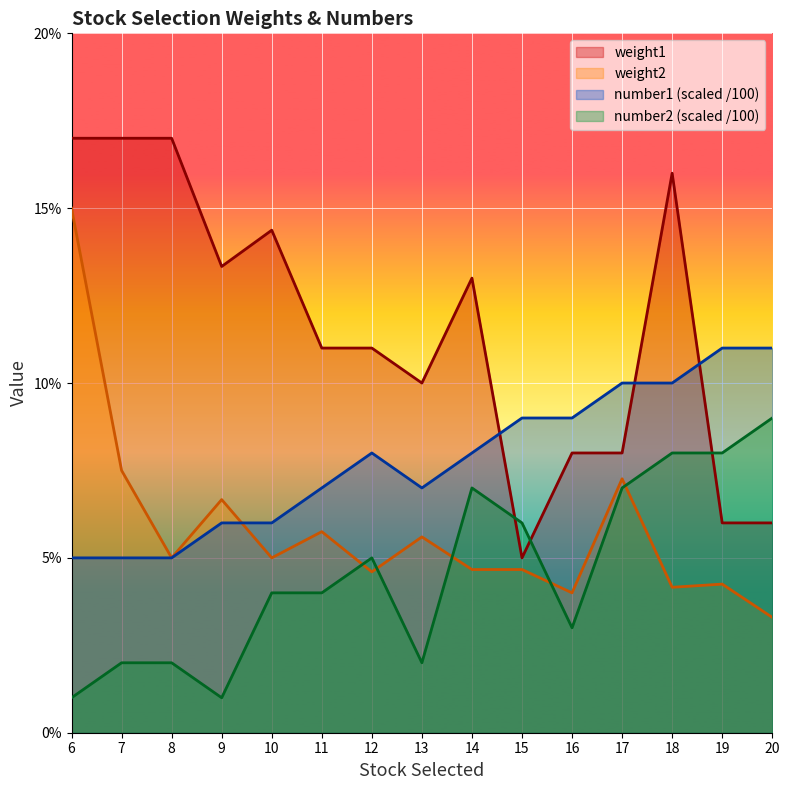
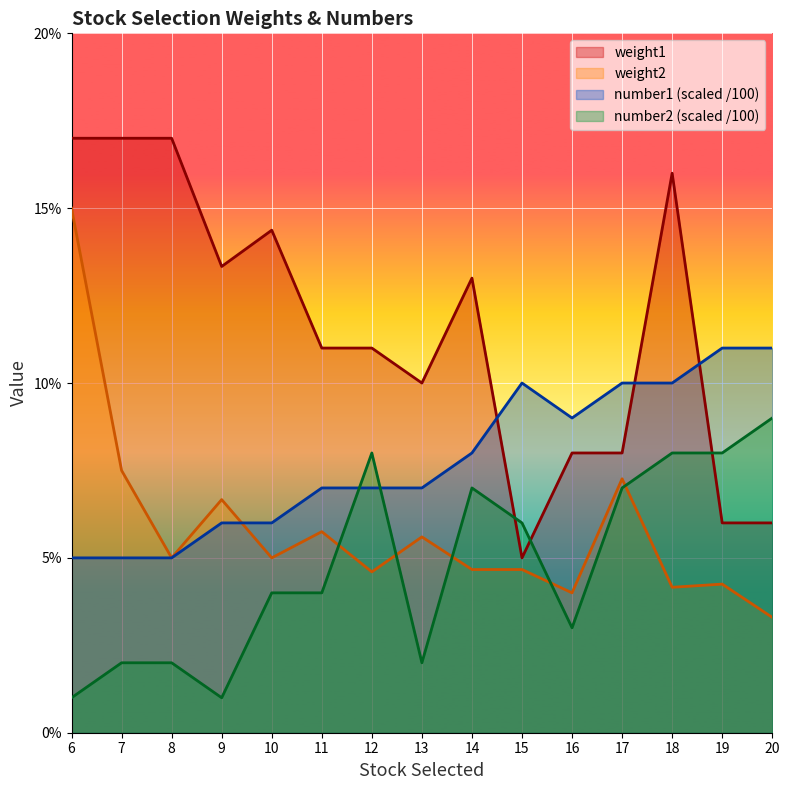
  {
    "weight1": {
      "6": "17.0%",
      "7": "17.0%",
      "8": "17.0%",
      "9": "13.3%",
      "10": "14.4%",
      "11": "11.0%",
      "12": "11.0%",
      "13": "10.0%",
      "14": "13.0%",
      "15": "5.0%",
      "16": "8.0%",
      "17": "8.0%",
      "18": "16.0%",
      "19": "6.0%",
      "20": "6.0%"
    },
    "weight2": {
      "6": "15.0%",
      "7": "7.5%",
      "9": "6.7%",
      "10": "5.0%",
      "11": "5.8%",
      "12": "4.6%",
      "13": "5.6%",
      "14": "4.7%",
      "15": "4.7%",
      "16": "4.0%",
      "17": "7.3%",
      "18": "4.2%",
      "19": "4.3%",
      "20": "3.3%"
    },
    "number1 (scaled /100)": {
      "6": "5.0%",
      "7": "5.0%",
      "9": "6.0%",
      "10": "6.0%",
      "11": "7.0%",
-     "12": "8.0%",
+     "12": "7.0%",
      "13": "7.0%",
      "14": "8.0%",
-     "15": "9.0%",
+     "15": "10.0%",
      "16": "9.0%",
      "17": "10.0%",
      "18": "10.0%",
      "19": "11.0%",
      "20": "11.0%"
    },
    "number2 (scaled /100)": {
      "6": "1.0%",
      "7": "2.0%",
      "8": "2.0%",
      "9": "1.0%",
      "10": "4.0%",
      "11": "4.0%",
-     "12": "5.0%",
+     "12": "8.0%",
      "13": "2.0%",
      "14": "7.0%",
      "15": "6.0%",
      "16": "3.0%",
      "17": "7.0%",
      "18": "8.0%",
      "19": "8.0%",
      "20": "9.0%"
    }
  }
